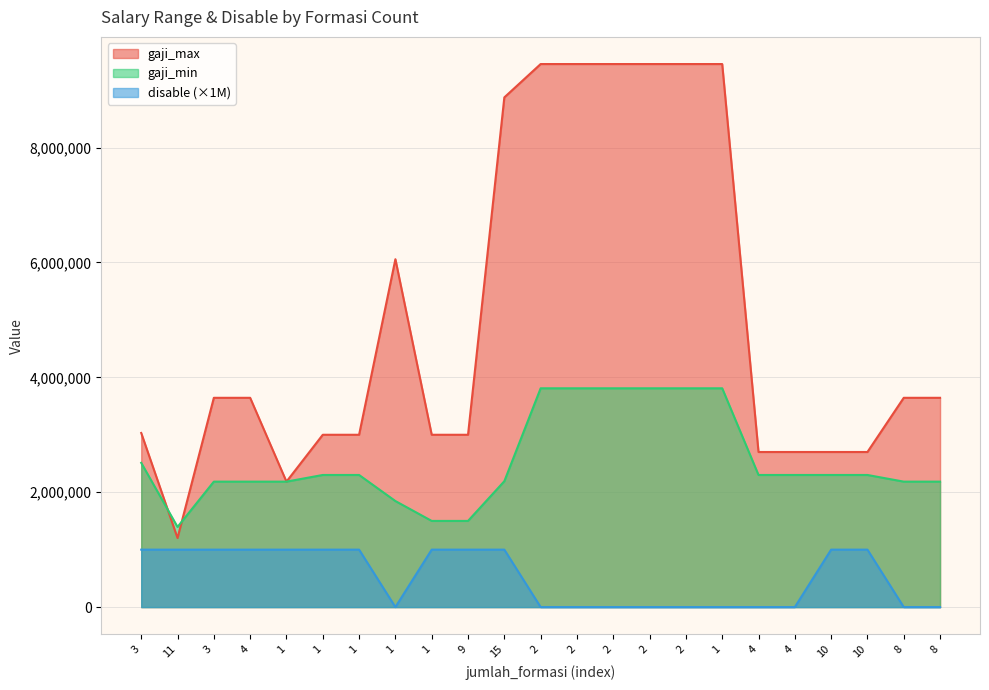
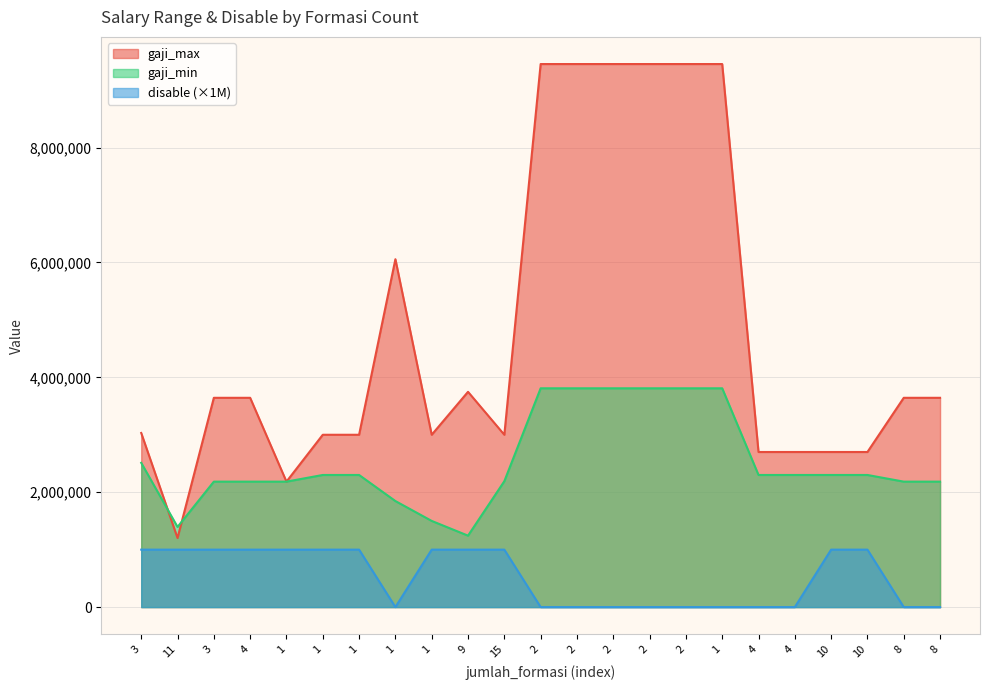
  {
    "gaji_max": {
      "11": "1,200,000",
-     "9": "3,000,000",
-     "15": "8,900,000"
+     "9": "3,700,000",
+     "15": "3,000,000"
    },
    "gaji_min": {
      "11": "1,400,000",
-     "9": "1,500,000",
+     "9": "1,200,000",
      "15": "2,200,000"
    },
    "disable (×1M)": {
      "11": "1,000,000",
      "9": "1,000,000",
      "15": "1,000,000"
    }
  }
